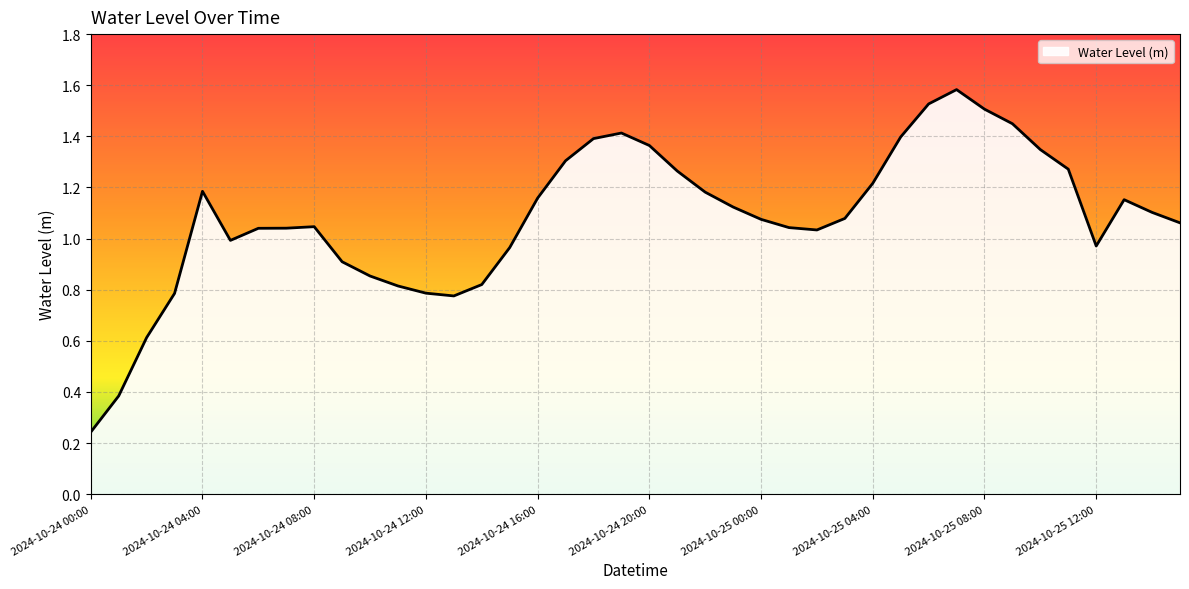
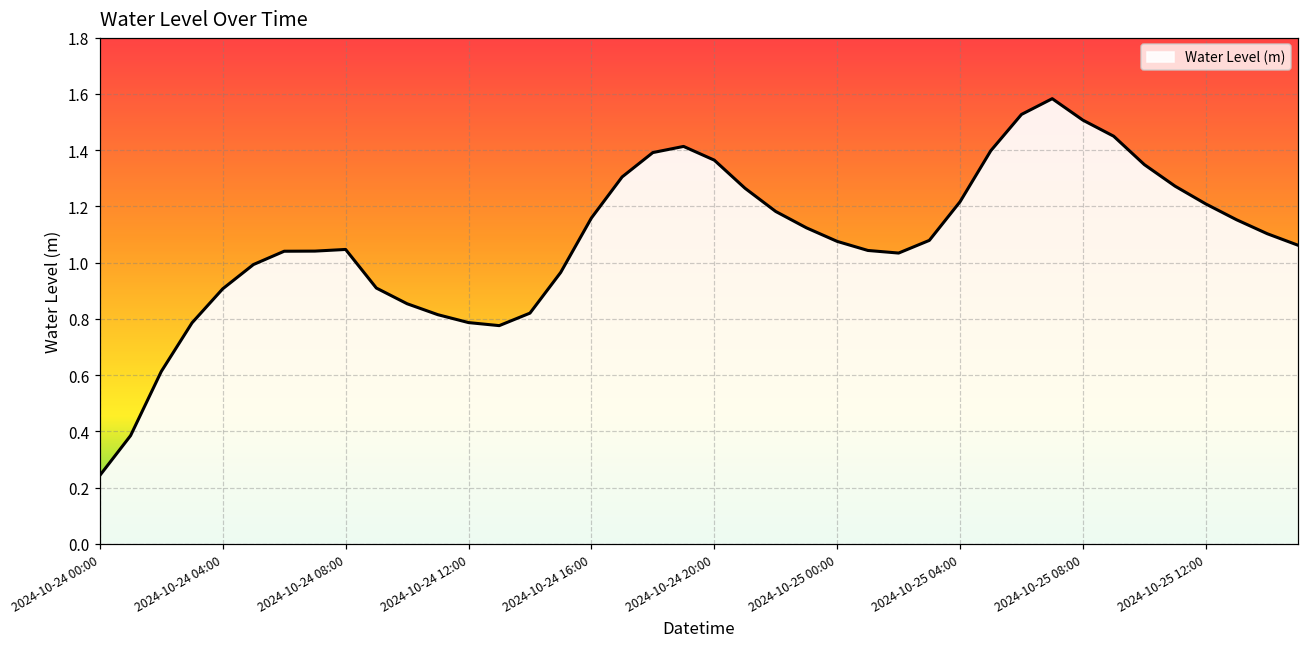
  {
    "2024-10-24 00:00": 0.24,
-   "2024-10-24 04:00": 1.19,
+   "2024-10-24 04:00": 0.91,
    "2024-10-24 08:00": 1.05,
    "2024-10-24 12:00": 0.79,
    "2024-10-24 16:00": 1.16,
    "2024-10-24 20:00": 1.36,
    "2024-10-25 00:00": 1.08,
    "2024-10-25 04:00": 1.22,
    "2024-10-25 08:00": 1.51,
-   "2024-10-25 12:00": 0.97
+   "2024-10-25 12:00": 1.21
  }
